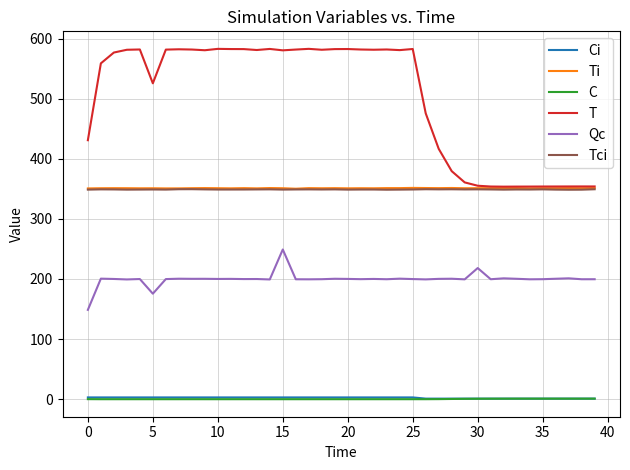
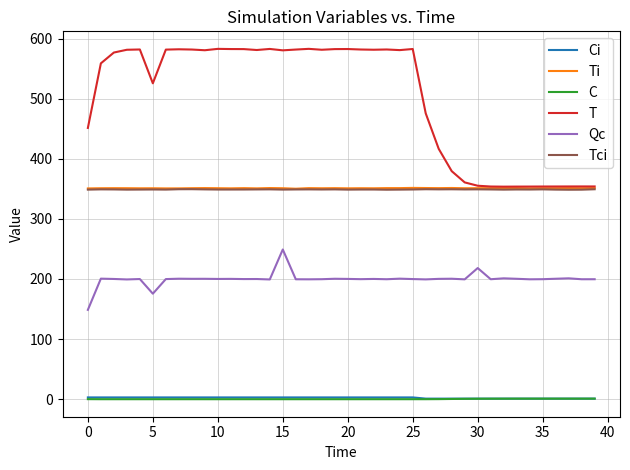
  {
    "T": {
-     "0": 430,
+     "0": 450,
      "5": 530,
      "10": 580,
      "15": 580,
      "20": 580,
      "25": 580
    },
    "Qc": {
      "0": 150,
      "5": 180,
      "10": 200,
      "15": 250,
      "20": 200,
      "25": 200,
      "30": 220,
      "35": 200
    }
  }
